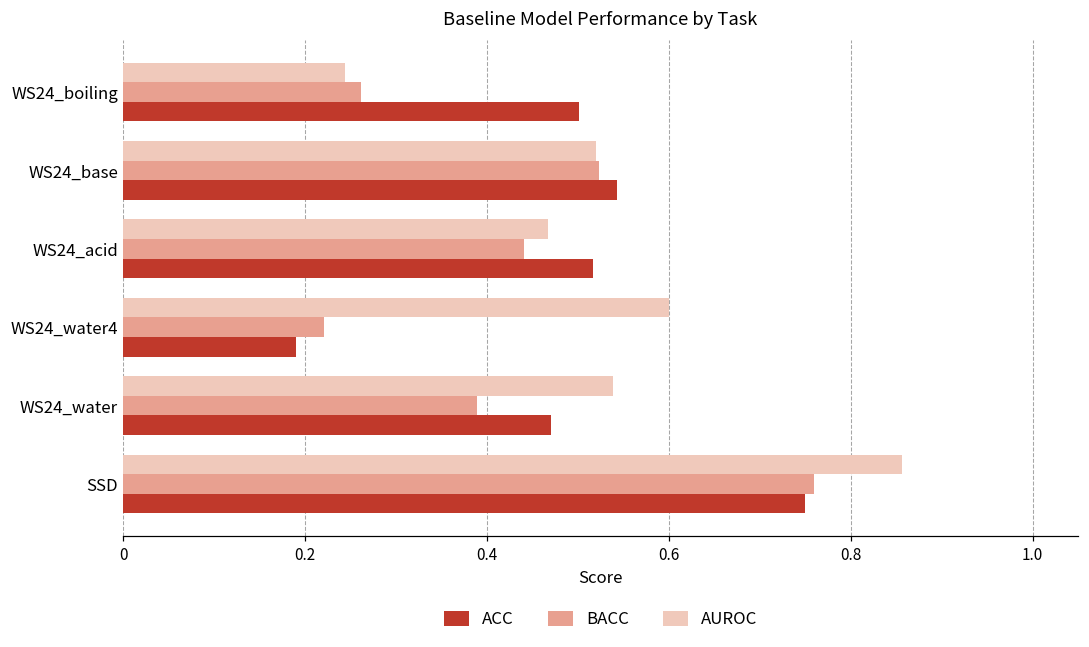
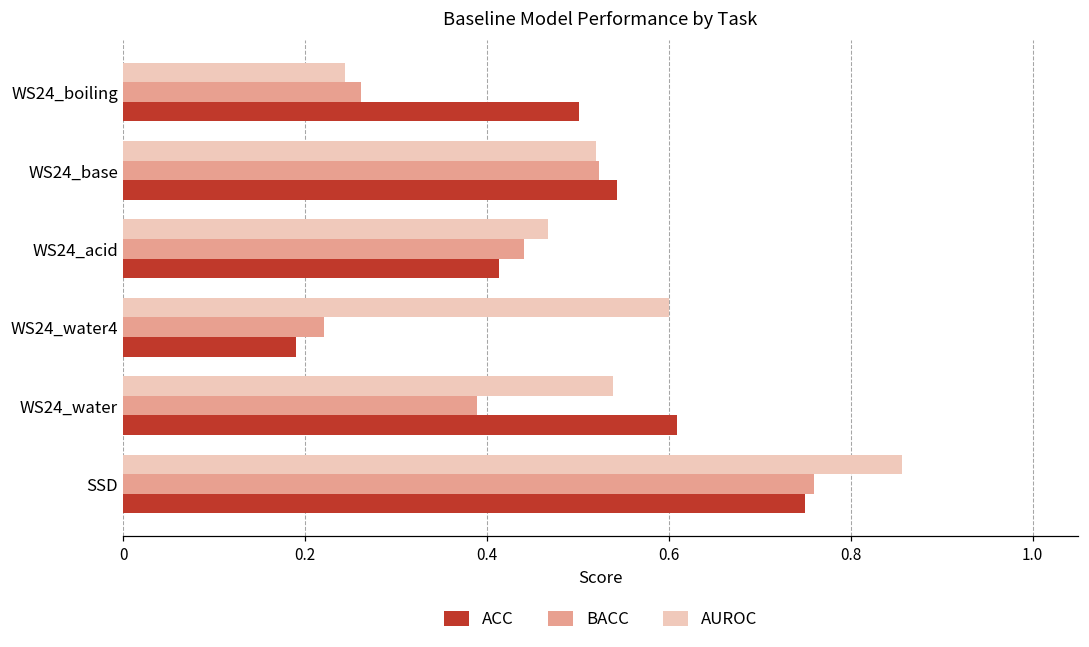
  {
    "ACC": {
      "WS24_boiling": 0.50,
      "WS24_base": 0.54,
-     "WS24_acid": 0.52,
+     "WS24_acid": 0.41,
      "WS24_water4": 0.19,
-     "WS24_water": 0.47,
+     "WS24_water": 0.61,
      "SSD": 0.75
    }
  }
